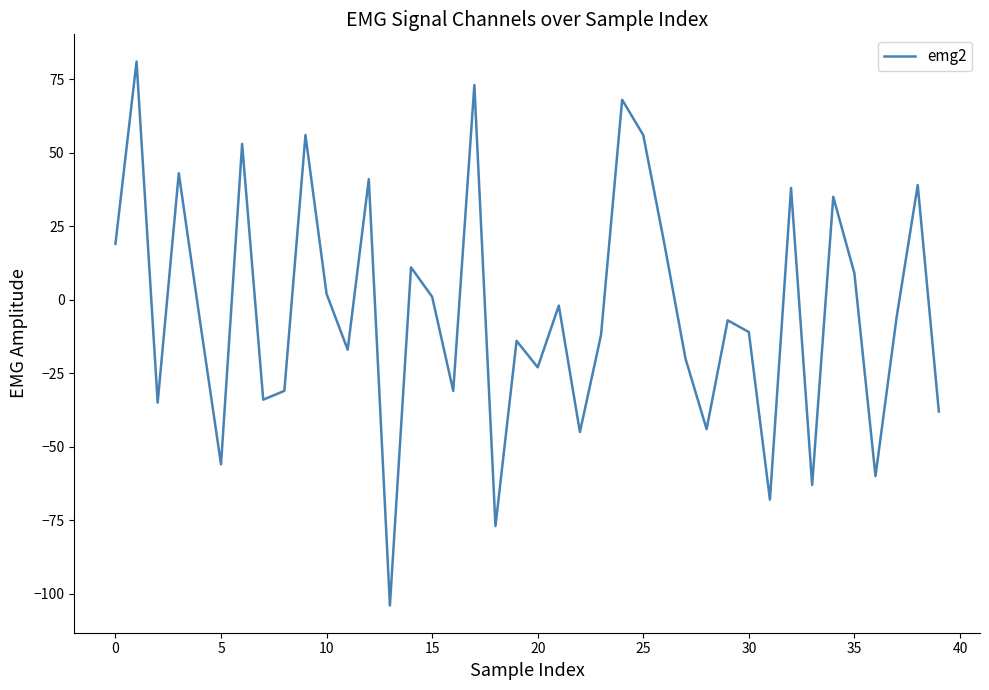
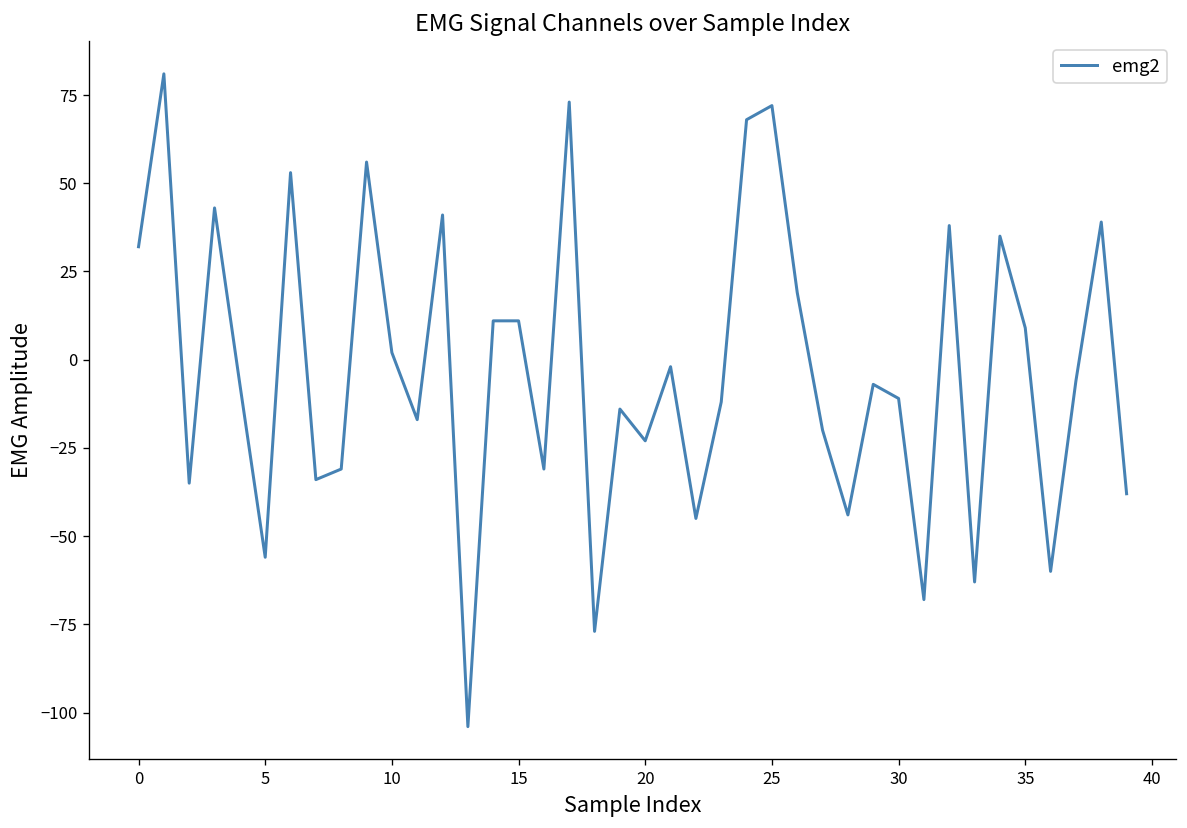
  {
-   "0": 19,
+   "0": 32,
    "5": -56,
    "10": 2,
-   "15": 1,
+   "15": 11,
    "20": -23,
-   "25": 56,
+   "25": 72,
    "30": -11,
    "35": 9
  }
